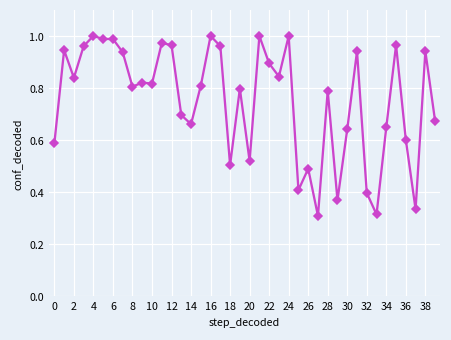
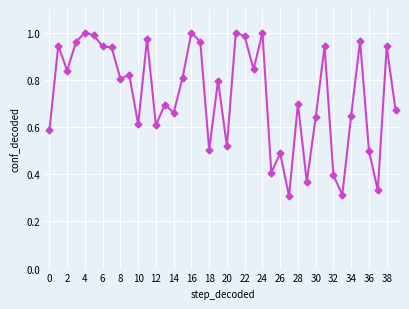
  {
    "0": 0.59,
    "2": 0.84,
    "4": 1.00,
-   "6": 0.99,
+   "6": 0.94,
    "8": 0.80,
-   "10": 0.82,
-   "12": 0.96,
+   "10": 0.61,
+   "12": 0.61,
    "14": 0.66,
    "16": 1.00,
    "18": 0.50,
    "20": 0.52,
-   "22": 0.89,
+   "22": 0.98,
    "24": 1.00,
    "26": 0.49,
-   "28": 0.79,
+   "28": 0.70,
    "30": 0.64,
    "32": 0.40,
    "34": 0.65,
-   "36": 0.6,
+   "36": 0.5,
    "38": 0.94
  }
